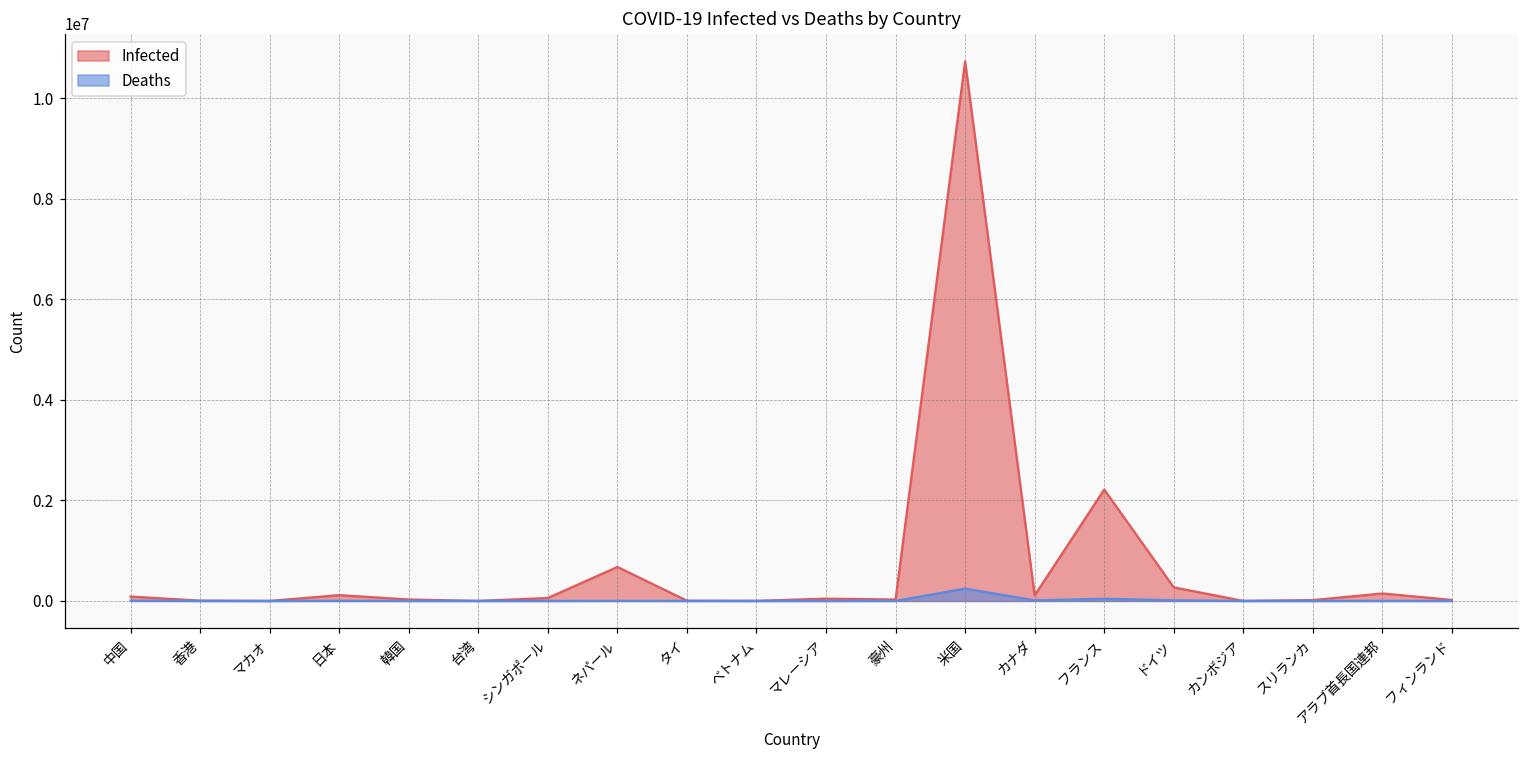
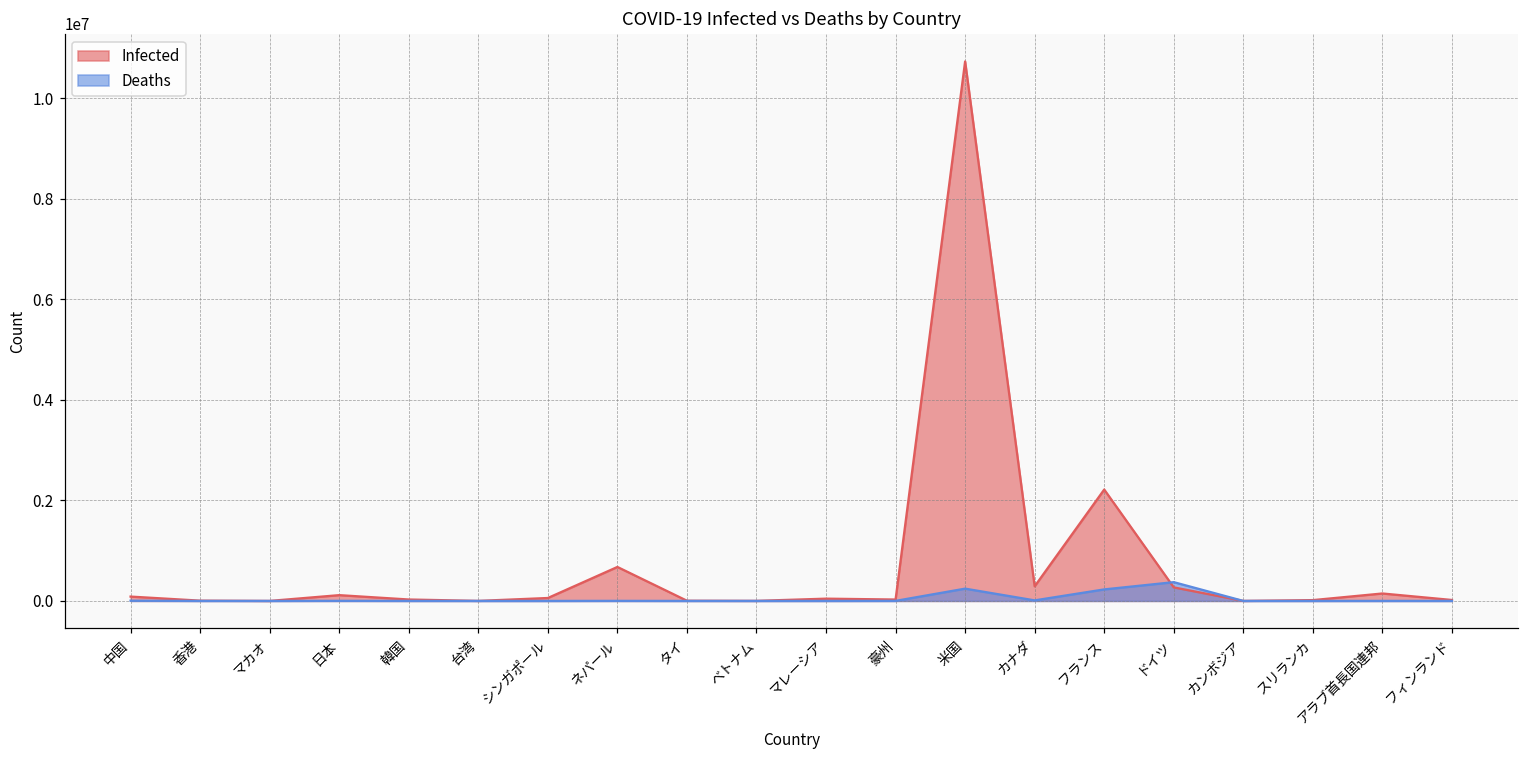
  {
    "Infected": {
      "中国": 100000,
      "日本": 100000,
      "シンガポール": 100000,
      "ネパール": 700000,
      "米国": 10700000,
-     "カナダ": 100000,
+     "カナダ": 300000,
      "フランス": 2200000,
      "ドイツ": 300000,
      "アラブ首長国連邦": 100000
    },
    "Deaths": {
      "中国": 0,
      "日本": 0,
      "シンガポール": 0,
      "ネパール": 0,
      "米国": 200000,
      "カナダ": 0,
-     "フランス": 0,
-     "ドイツ": 0,
+     "フランス": 200000,
+     "ドイツ": 400000,
      "アラブ首長国連邦": 0
    }
  }
